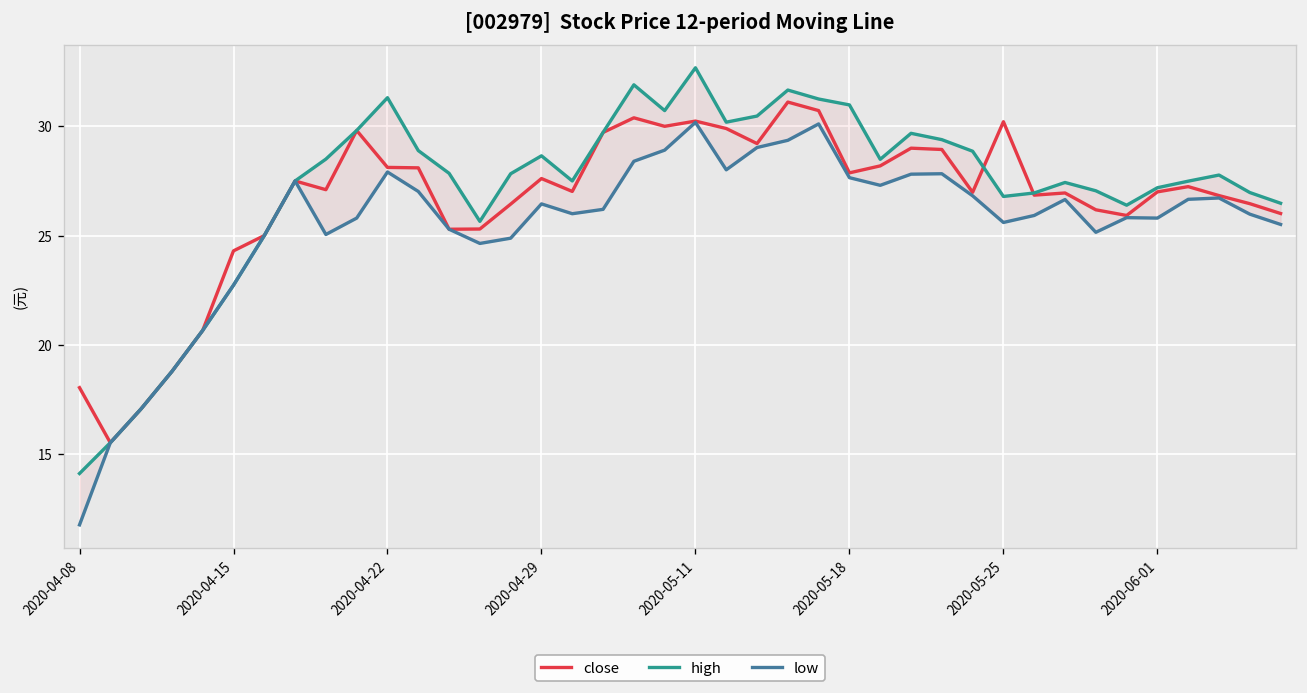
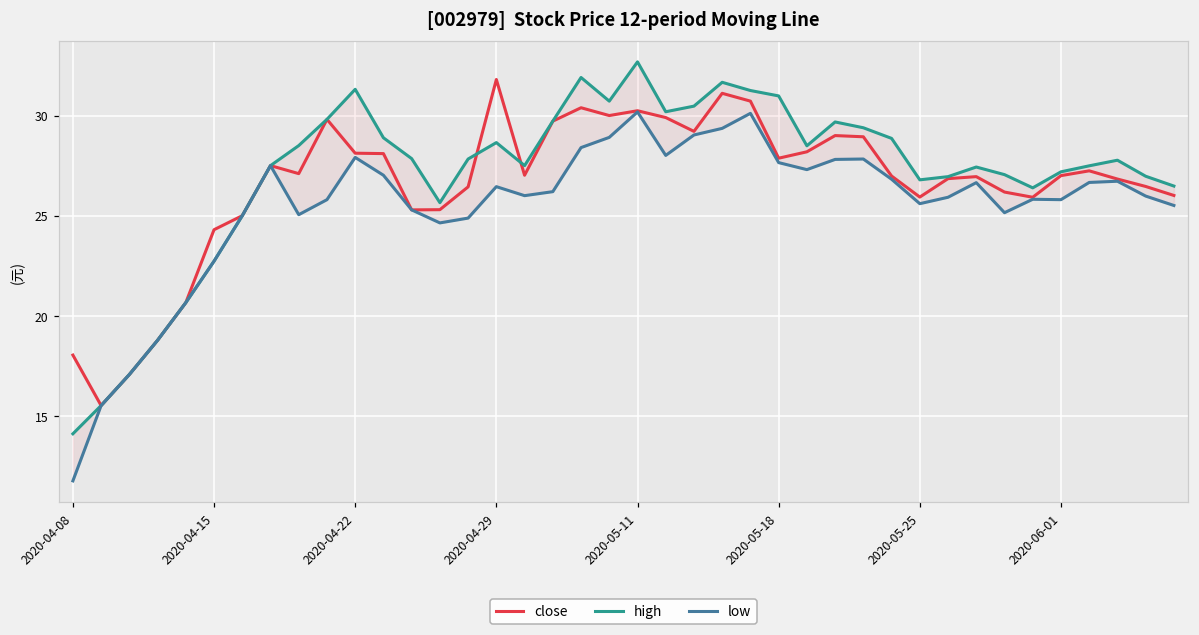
  {
    "close": {
      "2020-04-08": 18.0,
      "2020-04-15": 24.3,
      "2020-04-22": 28.1,
-     "2020-04-29": 27.6,
+     "2020-04-29": 31.8,
      "2020-05-18": 27.9,
-     "2020-05-25": 30.2,
+     "2020-05-25": 25.9,
      "2020-06-01": 27.0
    }
  }
